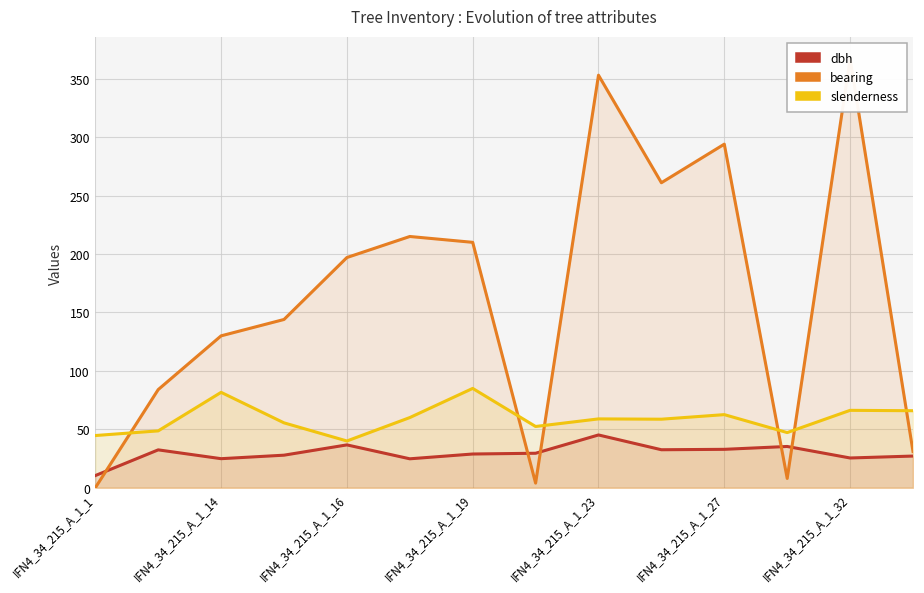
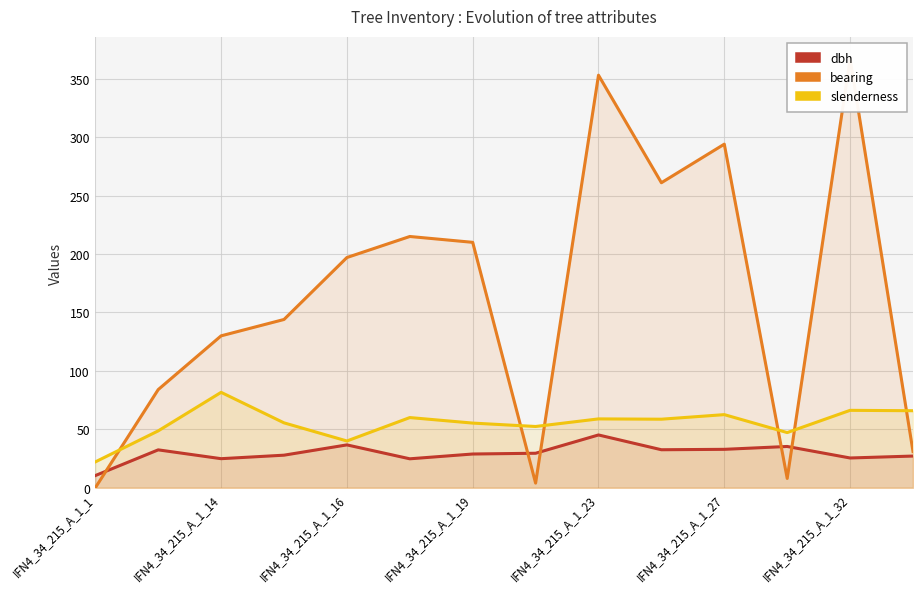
  {
    "dbh": {
      "IFN4_34_215_A_1_1": 10,
      "IFN4_34_215_A_1_14": 25,
      "IFN4_34_215_A_1_16": 37,
      "IFN4_34_215_A_1_19": 29,
      "IFN4_34_215_A_1_23": 45,
      "IFN4_34_215_A_1_27": 33,
      "IFN4_34_215_A_1_32": 26
    },
    "bearing": {
      "IFN4_34_215_A_1_1": 0,
      "IFN4_34_215_A_1_14": 130,
      "IFN4_34_215_A_1_16": 197,
      "IFN4_34_215_A_1_19": 210,
      "IFN4_34_215_A_1_23": 353,
      "IFN4_34_215_A_1_27": 294
    },
    "slenderness": {
-     "IFN4_34_215_A_1_1": 45,
+     "IFN4_34_215_A_1_1": 22,
      "IFN4_34_215_A_1_14": 82,
      "IFN4_34_215_A_1_16": 40,
-     "IFN4_34_215_A_1_19": 85,
+     "IFN4_34_215_A_1_19": 55,
      "IFN4_34_215_A_1_23": 59,
      "IFN4_34_215_A_1_27": 63,
      "IFN4_34_215_A_1_32": 66
    }
  }
